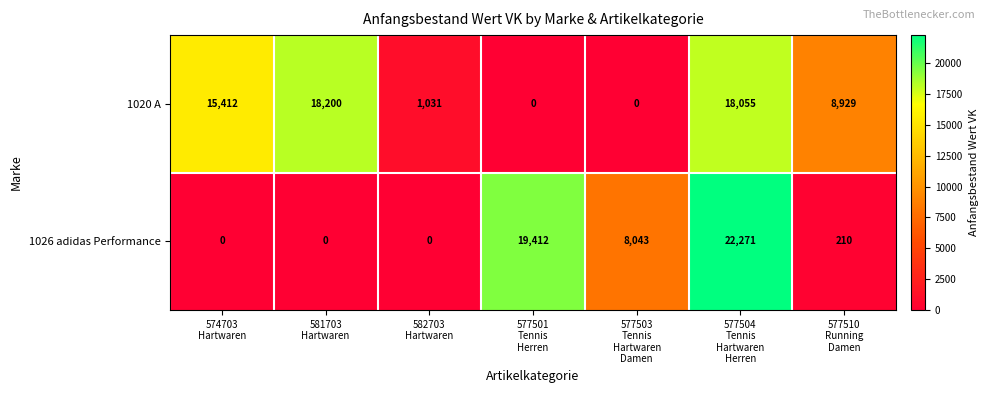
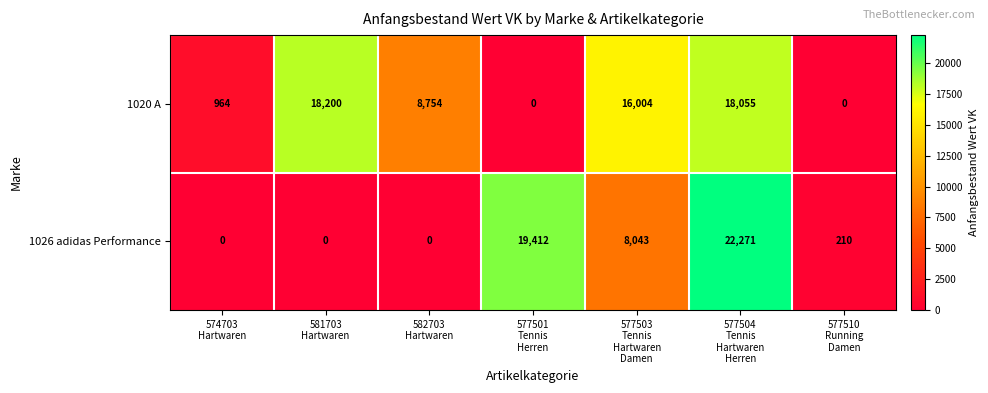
  {
    "1020 A": {
-     "574703 Hartwaren": "15,412",
+     "574703 Hartwaren": "964",
      "581703 Hartwaren": "18,200",
-     "582703 Hartwaren": "1,031",
+     "582703 Hartwaren": "8,754",
      "577501 Tennis Herren": "0",
-     "577503 Tennis Hartwaren Damen": "0",
+     "577503 Tennis Hartwaren Damen": "16,004",
      "577504 Tennis Hartwaren Herren": "18,055",
-     "577510 Running Damen": "8,929"
+     "577510 Running Damen": "0"
    },
    "1026 adidas Performance": {
      "574703 Hartwaren": "0",
      "581703 Hartwaren": "0",
      "582703 Hartwaren": "0",
      "577501 Tennis Herren": "19,412",
      "577503 Tennis Hartwaren Damen": "8,043",
      "577504 Tennis Hartwaren Herren": "22,271",
      "577510 Running Damen": "210"
    }
  }
